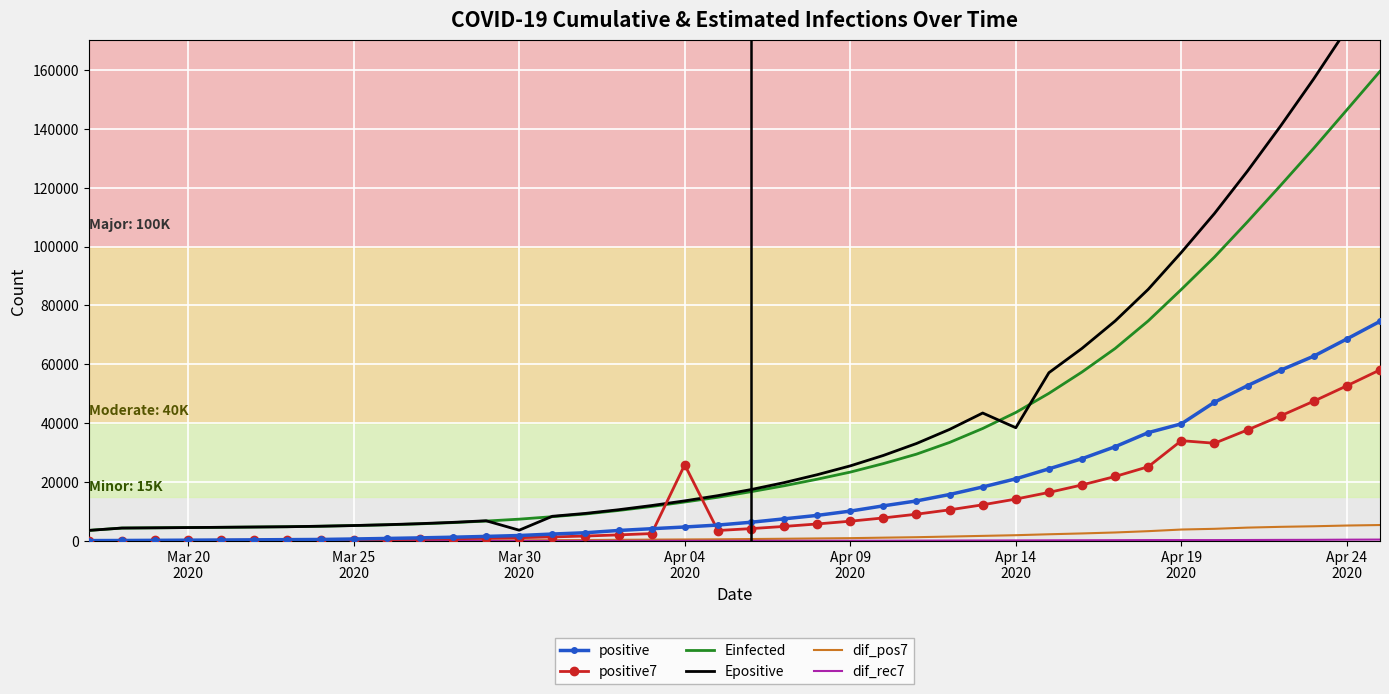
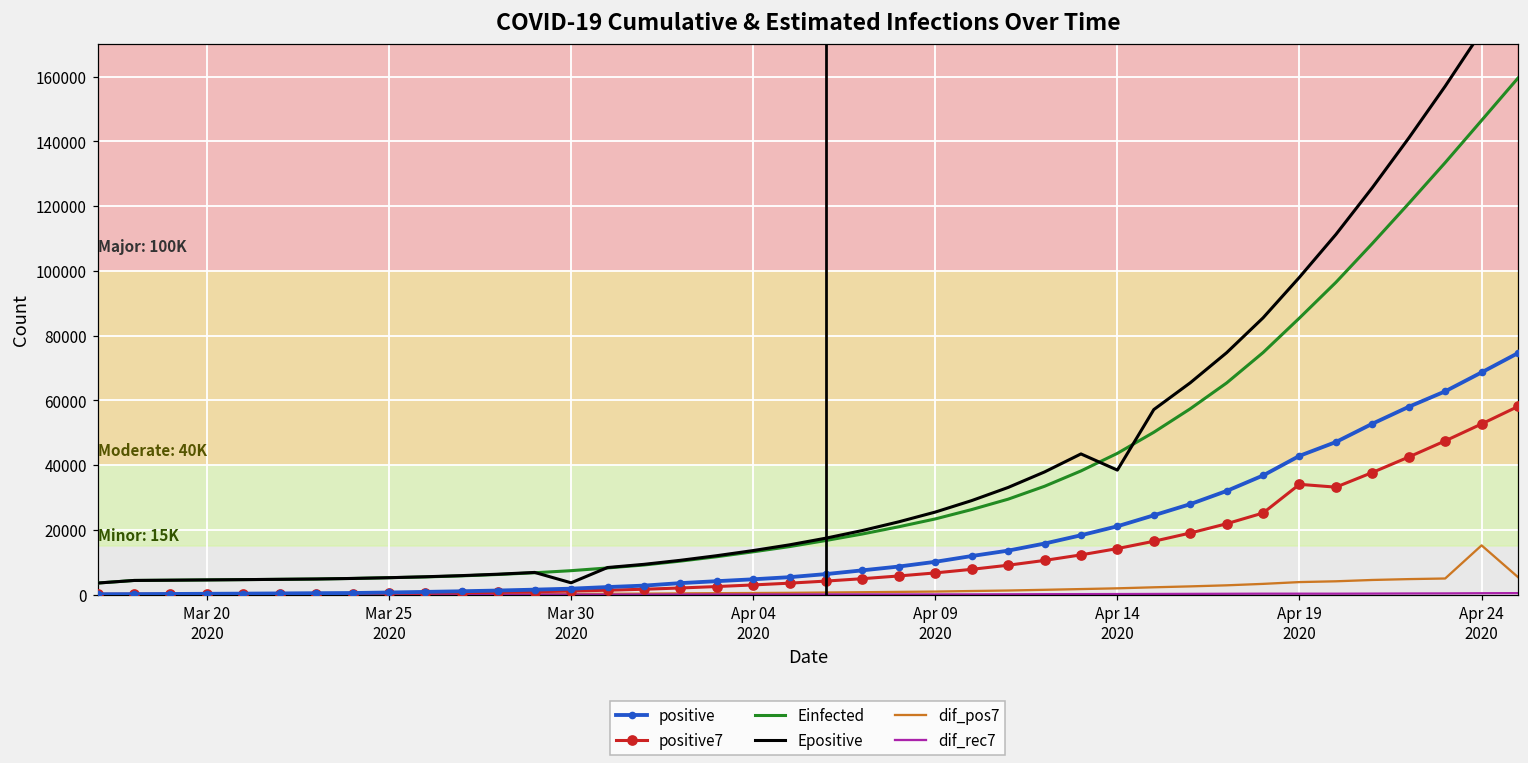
  {
    "positive": {
      "Apr 04 2020": 5000,
      "Apr 09 2020": 10000,
      "Apr 14 2020": 21000,
-     "Apr 19 2020": 40000,
+     "Apr 19 2020": 43000,
      "Apr 24 2020": 69000
    },
    "positive7": {
-     "Apr 04 2020": 26000,
+     "Apr 04 2020": 3000,
      "Apr 09 2020": 7000,
      "Apr 14 2020": 14000,
      "Apr 19 2020": 34000,
      "Apr 24 2020": 53000
    },
    "Einfected": {
      "Mar 30 2020": 7000,
      "Apr 09 2020": 23000,
      "Apr 14 2020": 44000,
      "Apr 19 2020": 85000,
      "Apr 24 2020": 146000
    },
    "Epositive": {
      "Mar 30 2020": 4000,
      "Apr 09 2020": 25000,
      "Apr 14 2020": 38000,
      "Apr 19 2020": 98000
    },
    "dif_pos7": {
      "Apr 14 2020": 2000,
      "Apr 19 2020": 4000,
-     "Apr 24 2020": 5000
+     "Apr 24 2020": 15000
    },
    "dif_rec7": {
      "Apr 14 2020": 0,
      "Apr 19 2020": 0,
      "Apr 24 2020": 0
    }
  }
